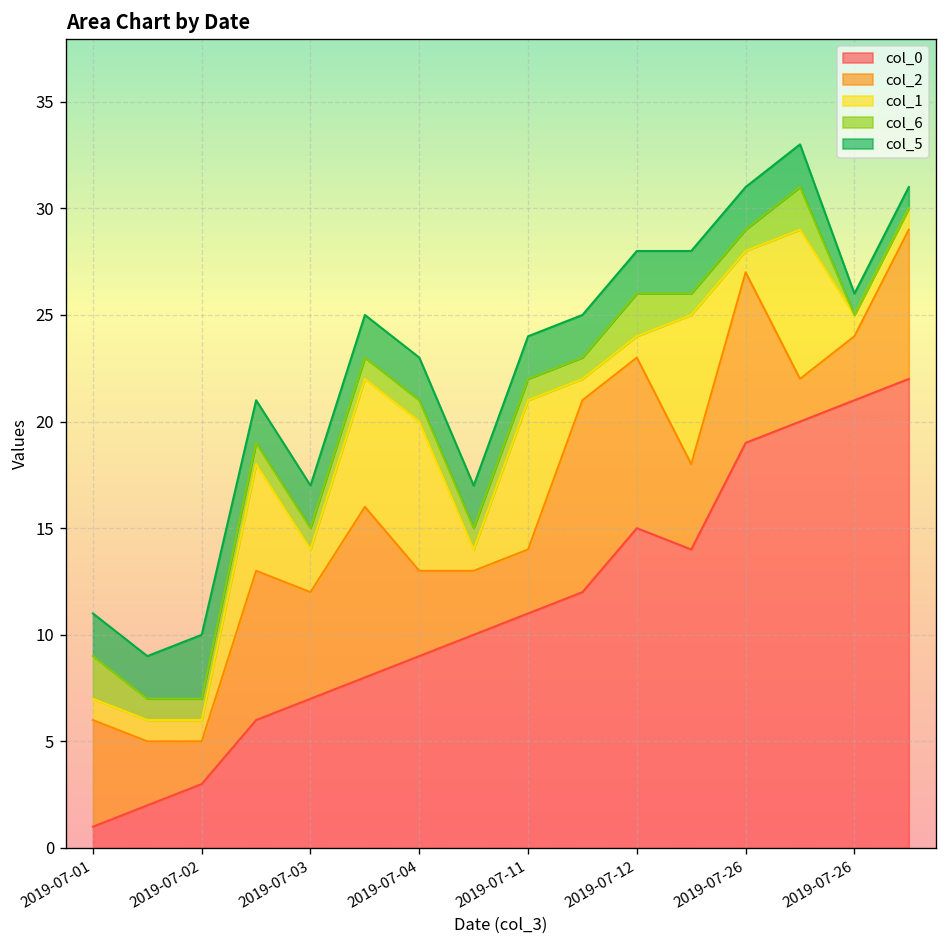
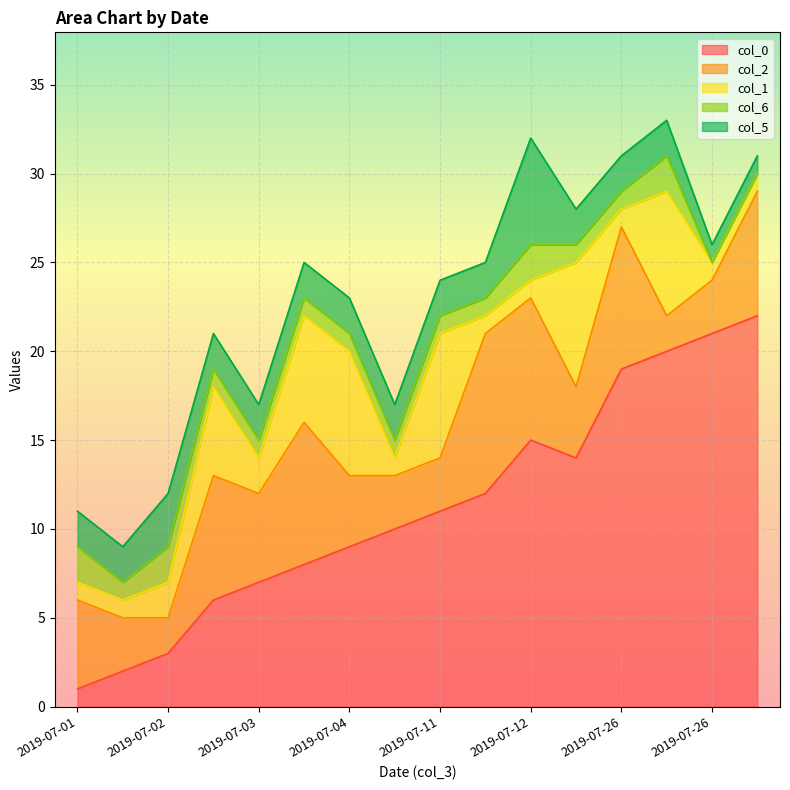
  {
    "col_0": {
      "2019-07-02": 3,
      "2019-07-12": 15
    },
    "col_2": {
      "2019-07-02": 2,
      "2019-07-12": 8
    },
    "col_1": {
-     "2019-07-02": 1,
+     "2019-07-02": 2,
      "2019-07-12": 1
    },
    "col_6": {
-     "2019-07-02": 1,
+     "2019-07-02": 2,
      "2019-07-12": 2
    },
    "col_5": {
      "2019-07-02": 3,
-     "2019-07-12": 2
+     "2019-07-12": 6
    }
  }
